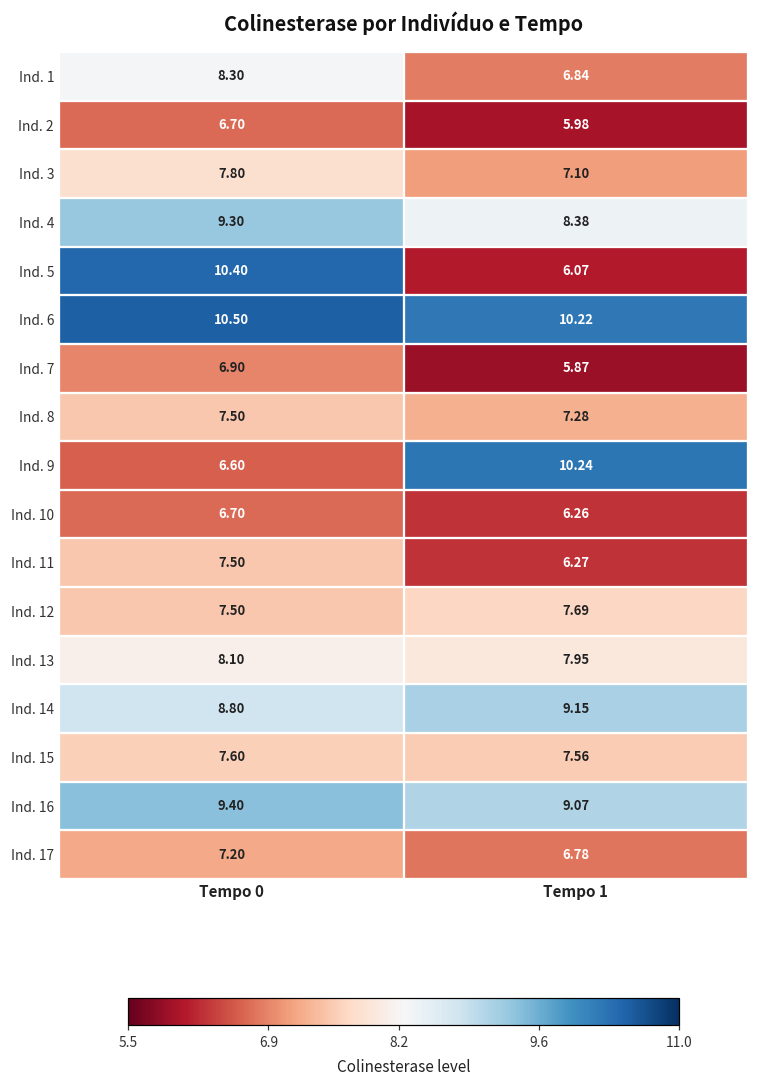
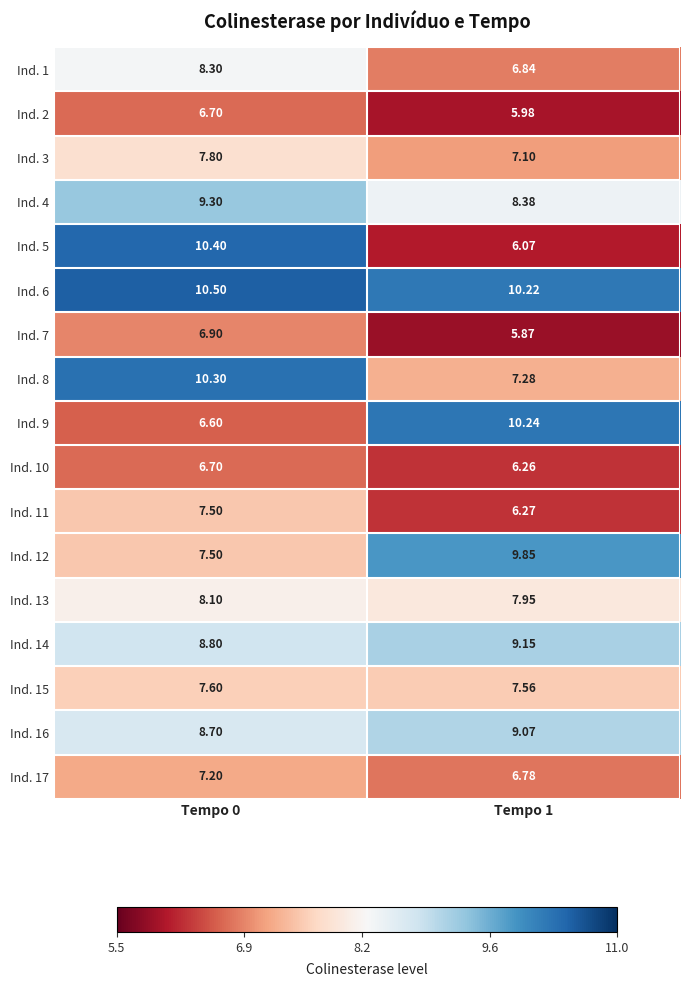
  {
    "Ind. 1": {
      "Tempo 0": 8.30,
      "Tempo 1": 6.84
    },
    "Ind. 2": {
      "Tempo 0": 6.70,
      "Tempo 1": 5.98
    },
    "Ind. 3": {
      "Tempo 0": 7.80,
      "Tempo 1": 7.10
    },
    "Ind. 4": {
      "Tempo 0": 9.30,
      "Tempo 1": 8.38
    },
    "Ind. 5": {
      "Tempo 0": 10.40,
      "Tempo 1": 6.07
    },
    "Ind. 6": {
      "Tempo 0": 10.50,
      "Tempo 1": 10.22
    },
    "Ind. 7": {
      "Tempo 0": 6.90,
      "Tempo 1": 5.87
    },
    "Ind. 8": {
-     "Tempo 0": 7.50,
+     "Tempo 0": 10.30,
      "Tempo 1": 7.28
    },
    "Ind. 9": {
      "Tempo 0": 6.60,
      "Tempo 1": 10.24
    },
    "Ind. 10": {
      "Tempo 0": 6.70,
      "Tempo 1": 6.26
    },
    "Ind. 11": {
      "Tempo 0": 7.50,
      "Tempo 1": 6.27
    },
    "Ind. 12": {
      "Tempo 0": 7.50,
-     "Tempo 1": 7.69
+     "Tempo 1": 9.85
    },
    "Ind. 13": {
      "Tempo 0": 8.10,
      "Tempo 1": 7.95
    },
    "Ind. 14": {
      "Tempo 0": 8.80,
      "Tempo 1": 9.15
    },
    "Ind. 15": {
      "Tempo 0": 7.60,
      "Tempo 1": 7.56
    },
    "Ind. 16": {
-     "Tempo 0": 9.40,
+     "Tempo 0": 8.70,
      "Tempo 1": 9.07
    },
    "Ind. 17": {
      "Tempo 0": 7.20,
      "Tempo 1": 6.78
    }
  }
